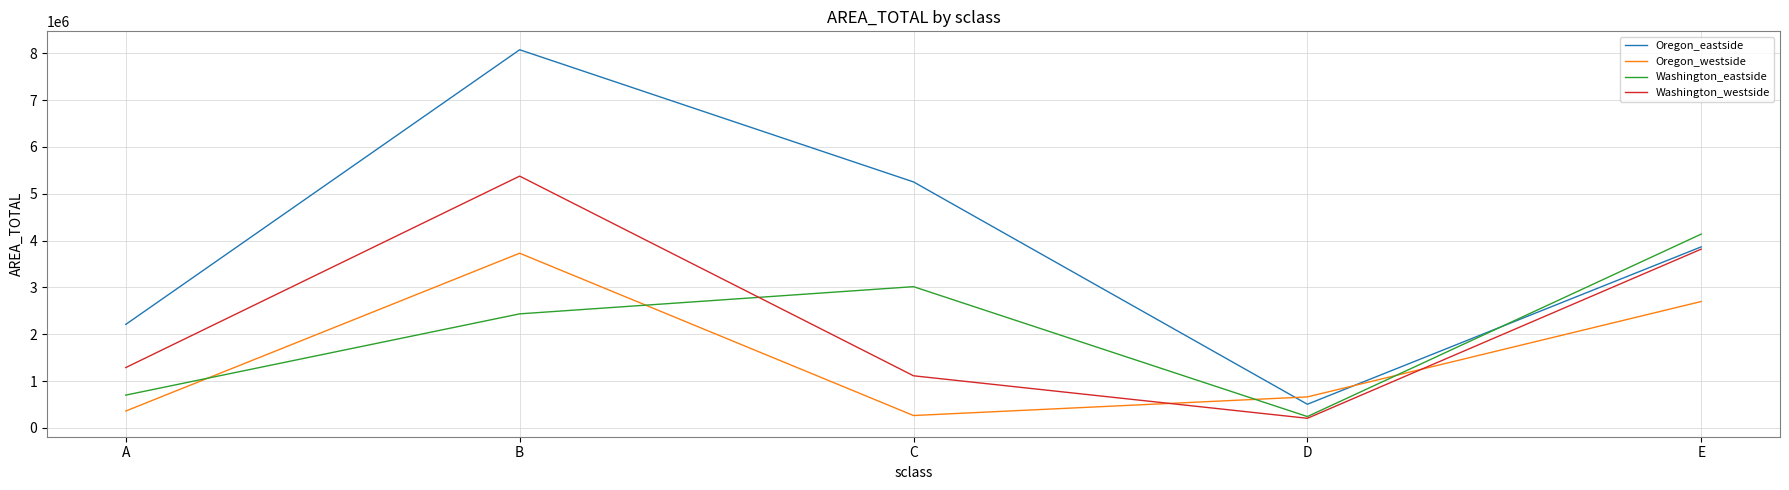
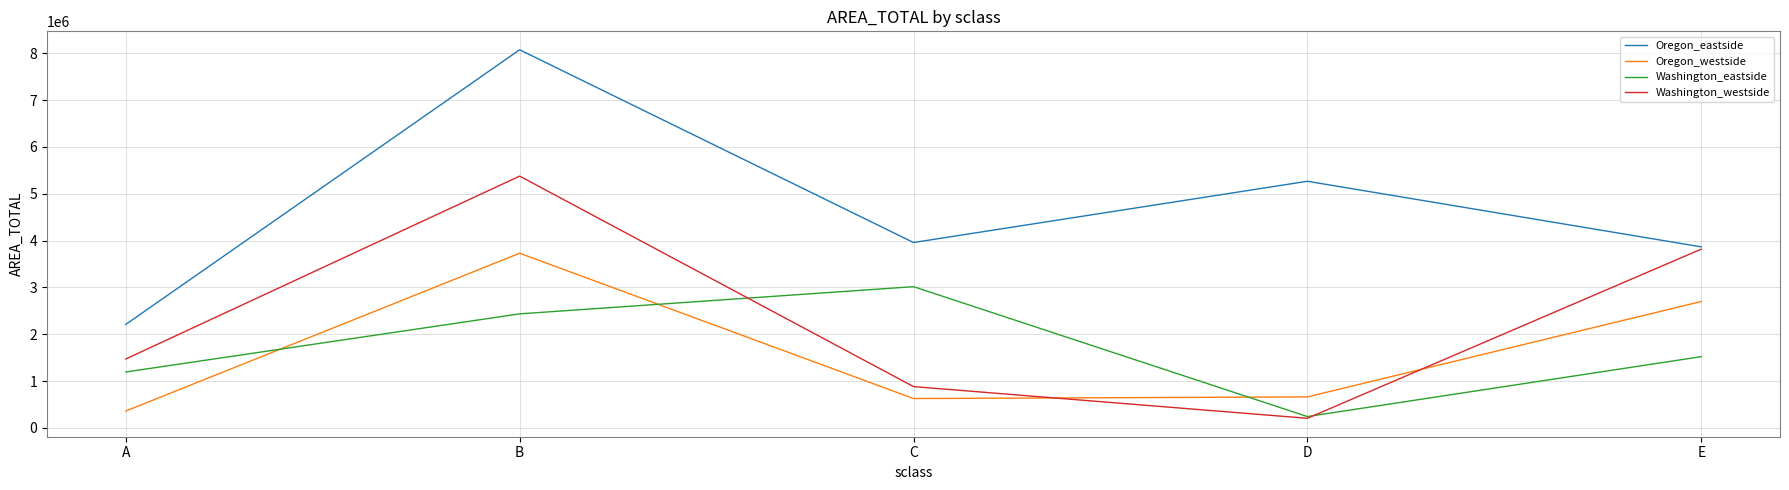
  {
    "Oregon_eastside": {
      "A": 2200000,
      "B": 8100000,
-     "C": 5300000,
-     "D": 500000
+     "C": 4000000,
+     "D": 5300000
    },
    "Oregon_westside": {
      "A": 400000,
      "B": 3700000,
-     "C": 300000,
+     "C": 600000,
      "D": 700000,
      "E": 2700000
    },
    "Washington_eastside": {
-     "A": 700000,
+     "A": 1200000,
      "B": 2400000,
      "C": 3000000,
-     "E": 4100000
+     "E": 1500000
    },
    "Washington_westside": {
-     "A": 1300000,
+     "A": 1500000,
      "B": 5400000,
-     "C": 1100000
+     "C": 900000
    }
  }
